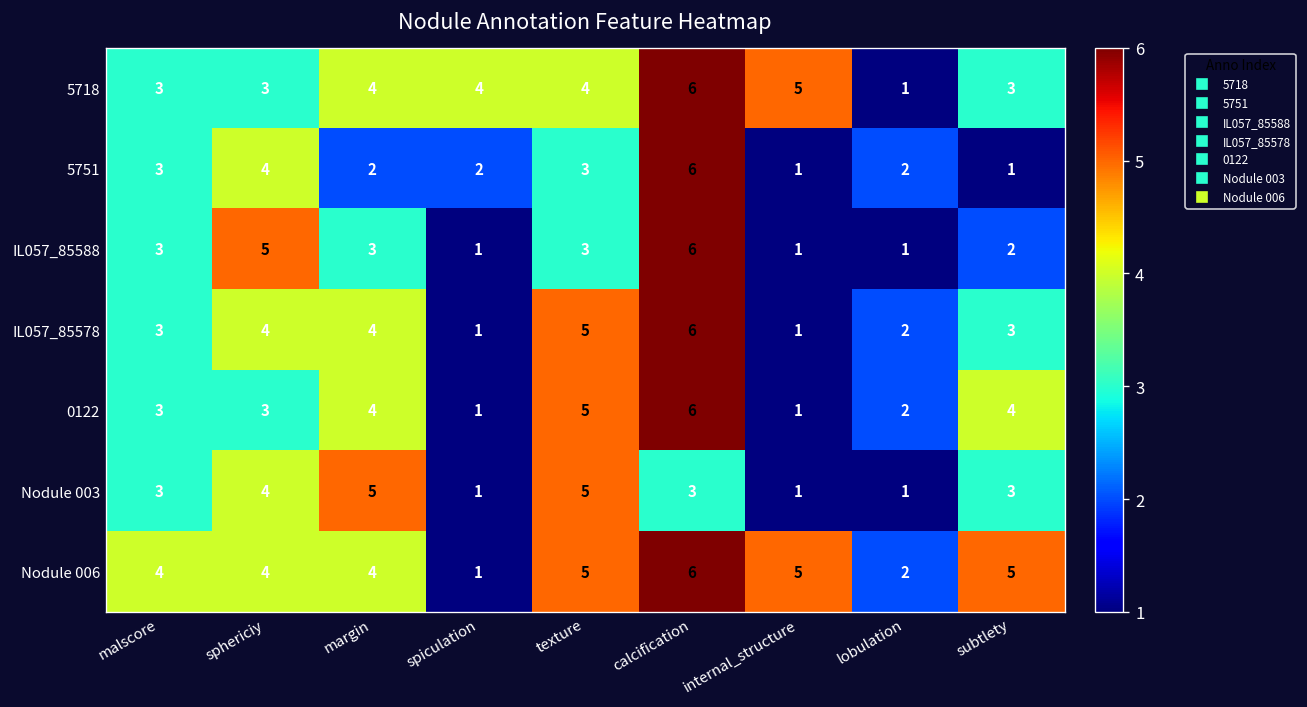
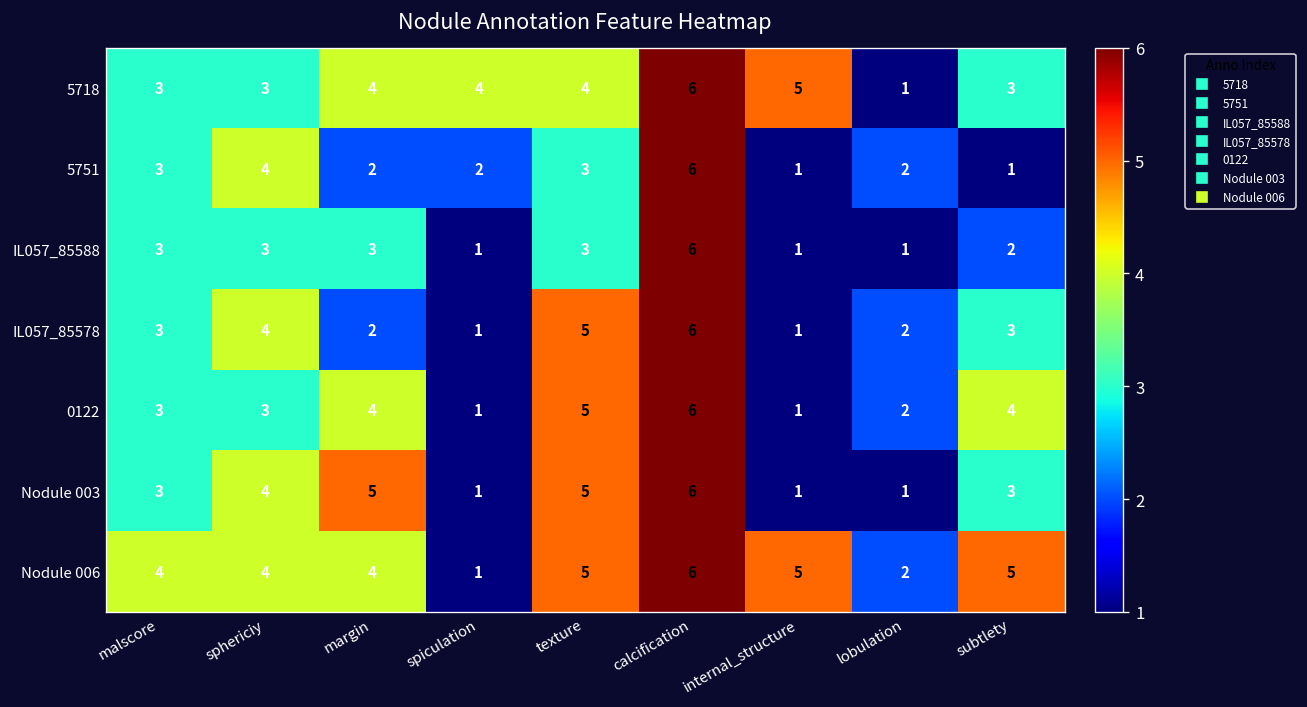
  {
    "5718": {
      "malscore": 3,
      "sphericiy": 3,
      "margin": 4,
      "spiculation": 4,
      "texture": 4,
      "calcification": 6,
      "internal_structure": 5,
      "lobulation": 1,
      "subtlety": 3
    },
    "5751": {
      "malscore": 3,
      "sphericiy": 4,
      "margin": 2,
      "spiculation": 2,
      "texture": 3,
      "calcification": 6,
      "internal_structure": 1,
      "lobulation": 2,
      "subtlety": 1
    },
    "IL057_85588": {
      "malscore": 3,
-     "sphericiy": 5,
+     "sphericiy": 3,
      "margin": 3,
      "spiculation": 1,
      "texture": 3,
      "calcification": 6,
      "internal_structure": 1,
      "lobulation": 1,
      "subtlety": 2
    },
    "IL057_85578": {
      "malscore": 3,
      "sphericiy": 4,
-     "margin": 4,
+     "margin": 2,
      "spiculation": 1,
      "texture": 5,
      "calcification": 6,
      "internal_structure": 1,
      "lobulation": 2,
      "subtlety": 3
    },
    "0122": {
      "malscore": 3,
      "sphericiy": 3,
      "margin": 4,
      "spiculation": 1,
      "texture": 5,
      "calcification": 6,
      "internal_structure": 1,
      "lobulation": 2,
      "subtlety": 4
    },
    "Nodule 003": {
      "malscore": 3,
      "sphericiy": 4,
      "margin": 5,
      "spiculation": 1,
      "texture": 5,
-     "calcification": 3,
+     "calcification": 6,
      "internal_structure": 1,
      "lobulation": 1,
      "subtlety": 3
    },
    "Nodule 006": {
      "malscore": 4,
      "sphericiy": 4,
      "margin": 4,
      "spiculation": 1,
      "texture": 5,
      "calcification": 6,
      "internal_structure": 5,
      "lobulation": 2,
      "subtlety": 5
    }
  }
